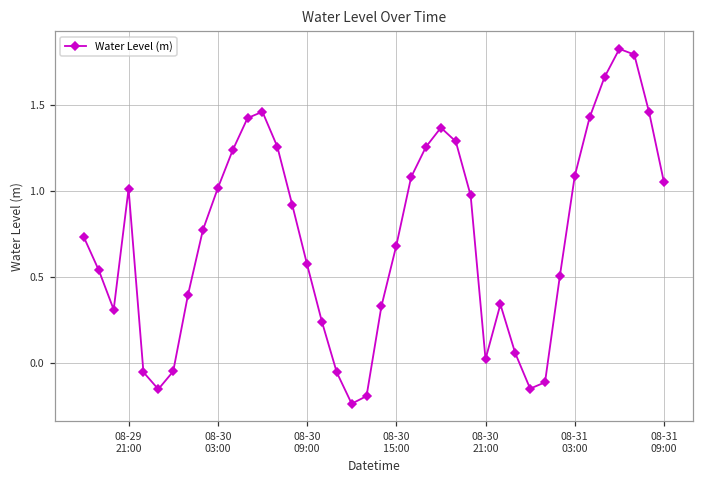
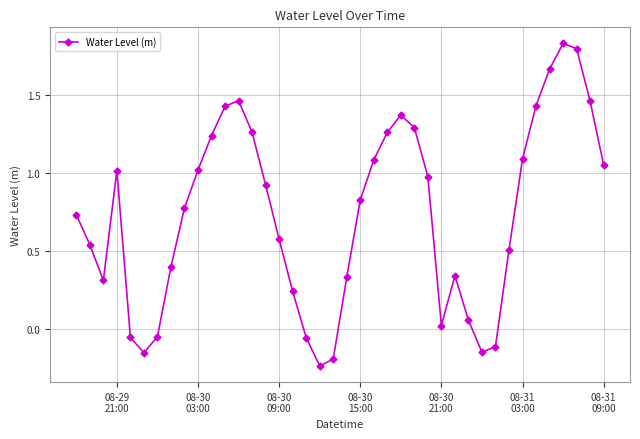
  {
    "08-29 21:00": 1.01,
    "08-30 03:00": 1.02,
    "08-30 09:00": 0.57,
-   "08-30 15:00": 0.68,
+   "08-30 15:00": 0.83,
    "08-30 21:00": 0.02,
    "08-31 03:00": 1.09,
    "08-31 09:00": 1.05
  }
